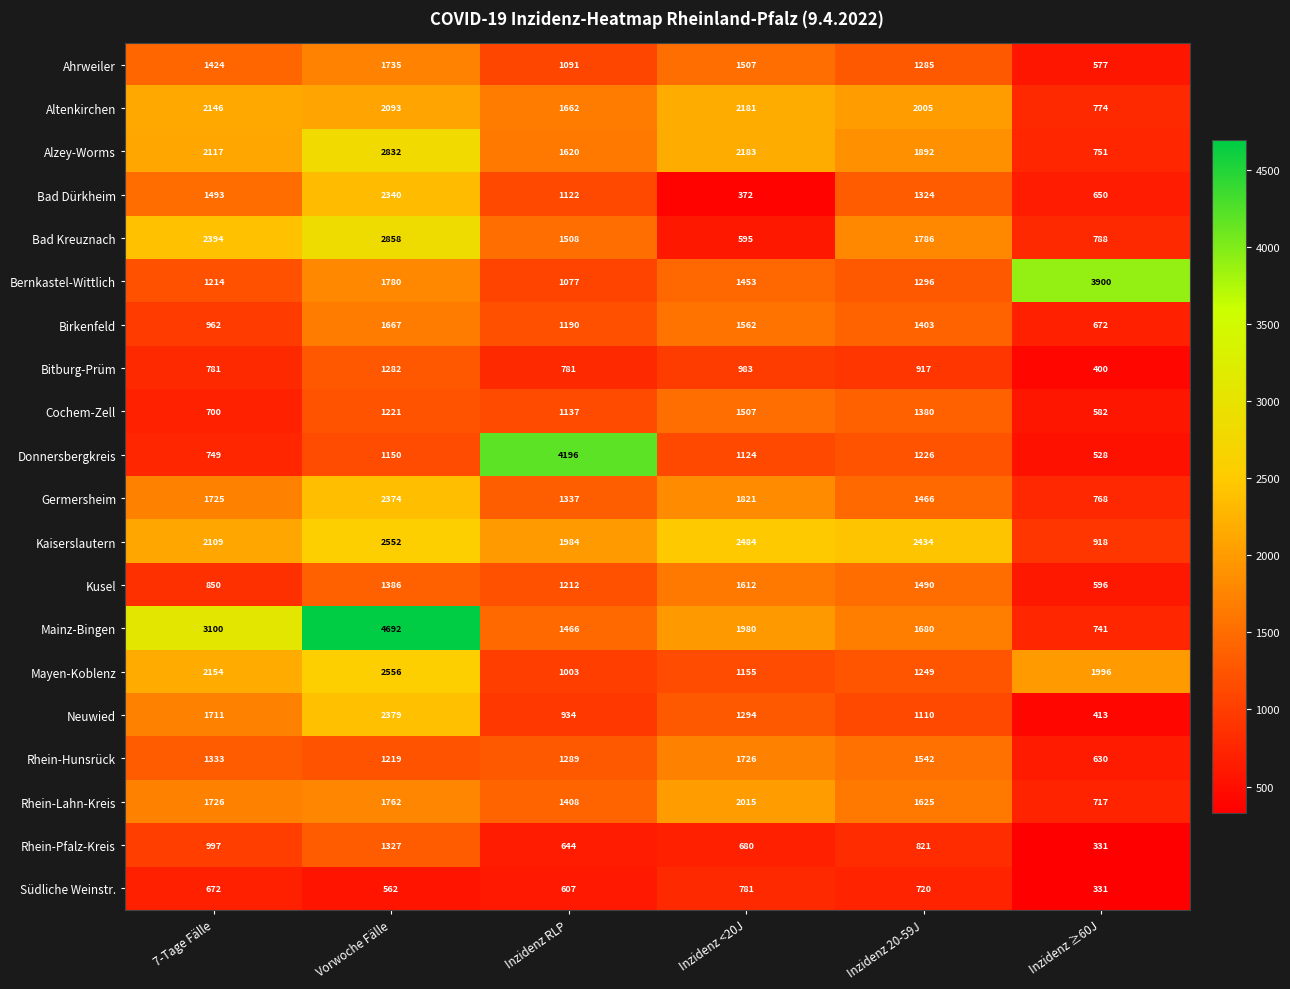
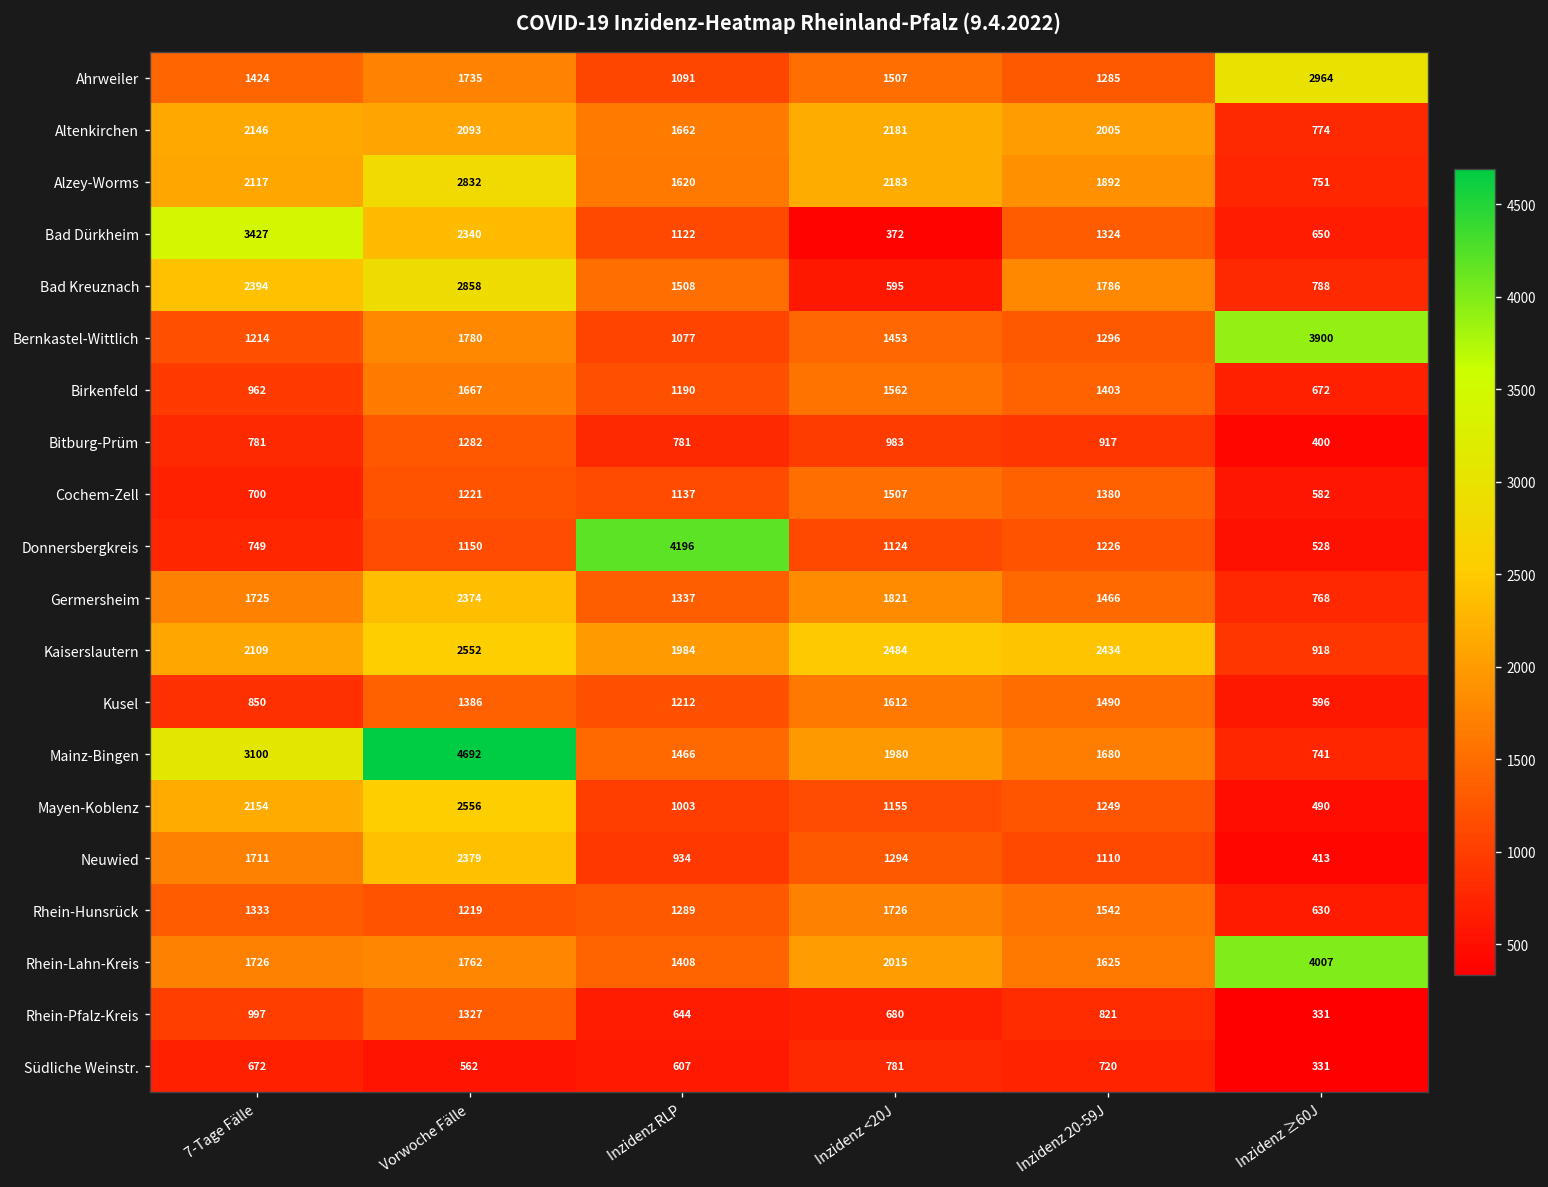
  {
    "Ahrweiler": {
      "7-Tage Fälle": 1424,
      "Vorwoche Fälle": 1735,
      "Inzidenz RLP": 1091,
      "Inzidenz <20J": 1507,
      "Inzidenz 20-59J": 1285,
-     "Inzidenz ≥60J": 577
+     "Inzidenz ≥60J": 2964
    },
    "Altenkirchen": {
      "7-Tage Fälle": 2146,
      "Vorwoche Fälle": 2093,
      "Inzidenz RLP": 1662,
      "Inzidenz <20J": 2181,
      "Inzidenz 20-59J": 2005,
      "Inzidenz ≥60J": 774
    },
    "Alzey-Worms": {
      "7-Tage Fälle": 2117,
      "Vorwoche Fälle": 2832,
      "Inzidenz RLP": 1620,
      "Inzidenz <20J": 2183,
      "Inzidenz 20-59J": 1892,
      "Inzidenz ≥60J": 751
    },
    "Bad Dürkheim": {
-     "7-Tage Fälle": 1493,
+     "7-Tage Fälle": 3427,
      "Vorwoche Fälle": 2340,
      "Inzidenz RLP": 1122,
      "Inzidenz <20J": 372,
      "Inzidenz 20-59J": 1324,
      "Inzidenz ≥60J": 650
    },
    "Bad Kreuznach": {
      "7-Tage Fälle": 2394,
      "Vorwoche Fälle": 2858,
      "Inzidenz RLP": 1508,
      "Inzidenz <20J": 595,
      "Inzidenz 20-59J": 1786,
      "Inzidenz ≥60J": 788
    },
    "Bernkastel-Wittlich": {
      "7-Tage Fälle": 1214,
      "Vorwoche Fälle": 1780,
      "Inzidenz RLP": 1077,
      "Inzidenz <20J": 1453,
      "Inzidenz 20-59J": 1296,
      "Inzidenz ≥60J": 3900
    },
    "Birkenfeld": {
      "7-Tage Fälle": 962,
      "Vorwoche Fälle": 1667,
      "Inzidenz RLP": 1190,
      "Inzidenz <20J": 1562,
      "Inzidenz 20-59J": 1403,
      "Inzidenz ≥60J": 672
    },
    "Bitburg-Prüm": {
      "7-Tage Fälle": 781,
      "Vorwoche Fälle": 1282,
      "Inzidenz RLP": 781,
      "Inzidenz <20J": 983,
      "Inzidenz 20-59J": 917,
      "Inzidenz ≥60J": 400
    },
    "Cochem-Zell": {
      "7-Tage Fälle": 700,
      "Vorwoche Fälle": 1221,
      "Inzidenz RLP": 1137,
      "Inzidenz <20J": 1507,
      "Inzidenz 20-59J": 1380,
      "Inzidenz ≥60J": 582
    },
    "Donnersbergkreis": {
      "7-Tage Fälle": 749,
      "Vorwoche Fälle": 1150,
      "Inzidenz RLP": 4196,
      "Inzidenz <20J": 1124,
      "Inzidenz 20-59J": 1226,
      "Inzidenz ≥60J": 528
    },
    "Germersheim": {
      "7-Tage Fälle": 1725,
      "Vorwoche Fälle": 2374,
      "Inzidenz RLP": 1337,
      "Inzidenz <20J": 1821,
      "Inzidenz 20-59J": 1466,
      "Inzidenz ≥60J": 768
    },
    "Kaiserslautern": {
      "7-Tage Fälle": 2109,
      "Vorwoche Fälle": 2552,
      "Inzidenz RLP": 1984,
      "Inzidenz <20J": 2484,
      "Inzidenz 20-59J": 2434,
      "Inzidenz ≥60J": 918
    },
    "Kusel": {
      "7-Tage Fälle": 850,
      "Vorwoche Fälle": 1386,
      "Inzidenz RLP": 1212,
      "Inzidenz <20J": 1612,
      "Inzidenz 20-59J": 1490,
      "Inzidenz ≥60J": 596
    },
    "Mainz-Bingen": {
      "7-Tage Fälle": 3100,
      "Vorwoche Fälle": 4692,
      "Inzidenz RLP": 1466,
      "Inzidenz <20J": 1980,
      "Inzidenz 20-59J": 1680,
      "Inzidenz ≥60J": 741
    },
    "Mayen-Koblenz": {
      "7-Tage Fälle": 2154,
      "Vorwoche Fälle": 2556,
      "Inzidenz RLP": 1003,
      "Inzidenz <20J": 1155,
      "Inzidenz 20-59J": 1249,
-     "Inzidenz ≥60J": 1996
+     "Inzidenz ≥60J": 490
    },
    "Neuwied": {
      "7-Tage Fälle": 1711,
      "Vorwoche Fälle": 2379,
      "Inzidenz RLP": 934,
      "Inzidenz <20J": 1294,
      "Inzidenz 20-59J": 1110,
      "Inzidenz ≥60J": 413
    },
    "Rhein-Hunsrück": {
      "7-Tage Fälle": 1333,
      "Vorwoche Fälle": 1219,
      "Inzidenz RLP": 1289,
      "Inzidenz <20J": 1726,
      "Inzidenz 20-59J": 1542,
      "Inzidenz ≥60J": 630
    },
    "Rhein-Lahn-Kreis": {
      "7-Tage Fälle": 1726,
      "Vorwoche Fälle": 1762,
      "Inzidenz RLP": 1408,
      "Inzidenz <20J": 2015,
      "Inzidenz 20-59J": 1625,
-     "Inzidenz ≥60J": 717
+     "Inzidenz ≥60J": 4007
    },
    "Rhein-Pfalz-Kreis": {
      "7-Tage Fälle": 997,
      "Vorwoche Fälle": 1327,
      "Inzidenz RLP": 644,
      "Inzidenz <20J": 680,
      "Inzidenz 20-59J": 821,
      "Inzidenz ≥60J": 331
    },
    "Südliche Weinstr.": {
      "7-Tage Fälle": 672,
      "Vorwoche Fälle": 562,
      "Inzidenz RLP": 607,
      "Inzidenz <20J": 781,
      "Inzidenz 20-59J": 720,
      "Inzidenz ≥60J": 331
    }
  }
